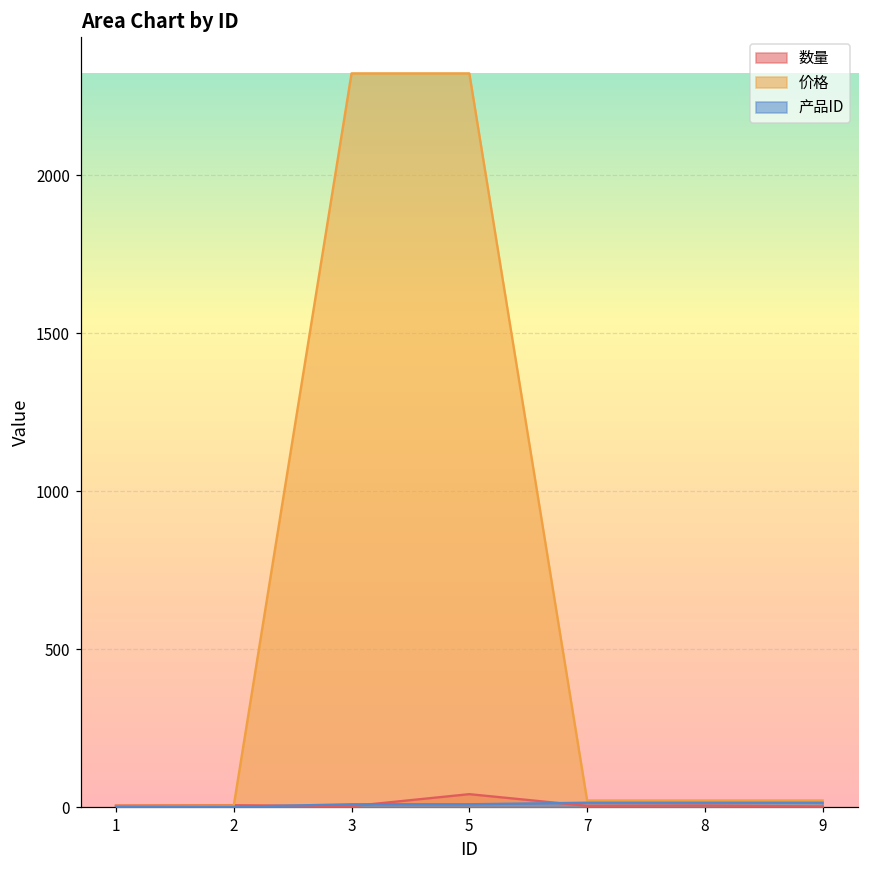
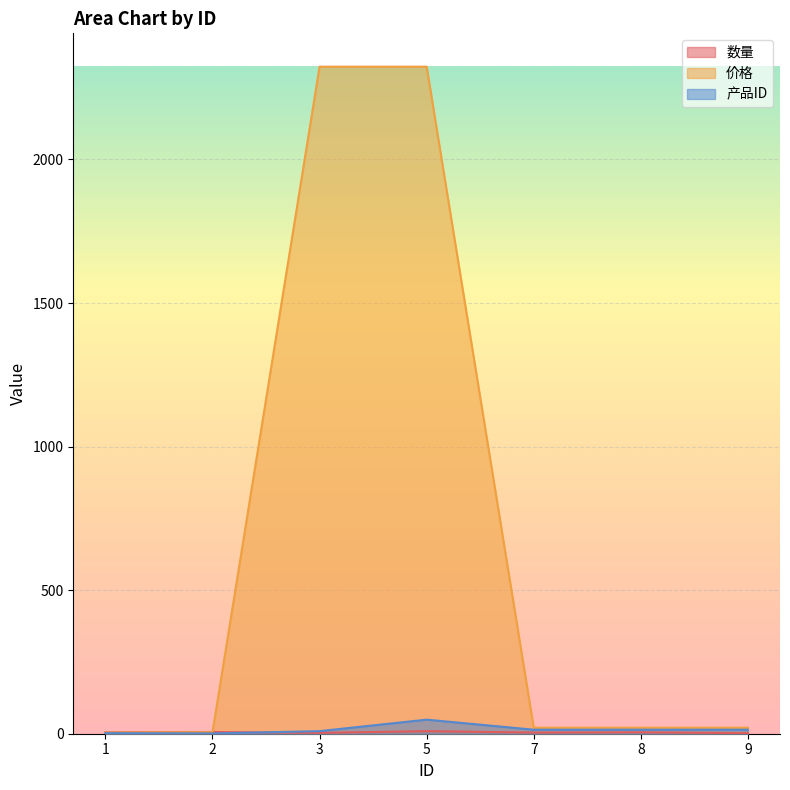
  {
    "数量": {
-     "5": 40,
+     "5": 10,
      "7": 0,
      "8": 10,
      "9": 0
    },
    "价格": {
      "3": 2320,
      "5": 2320
    },
    "产品ID": {
-     "5": 10
+     "5": 50
    }
  }
